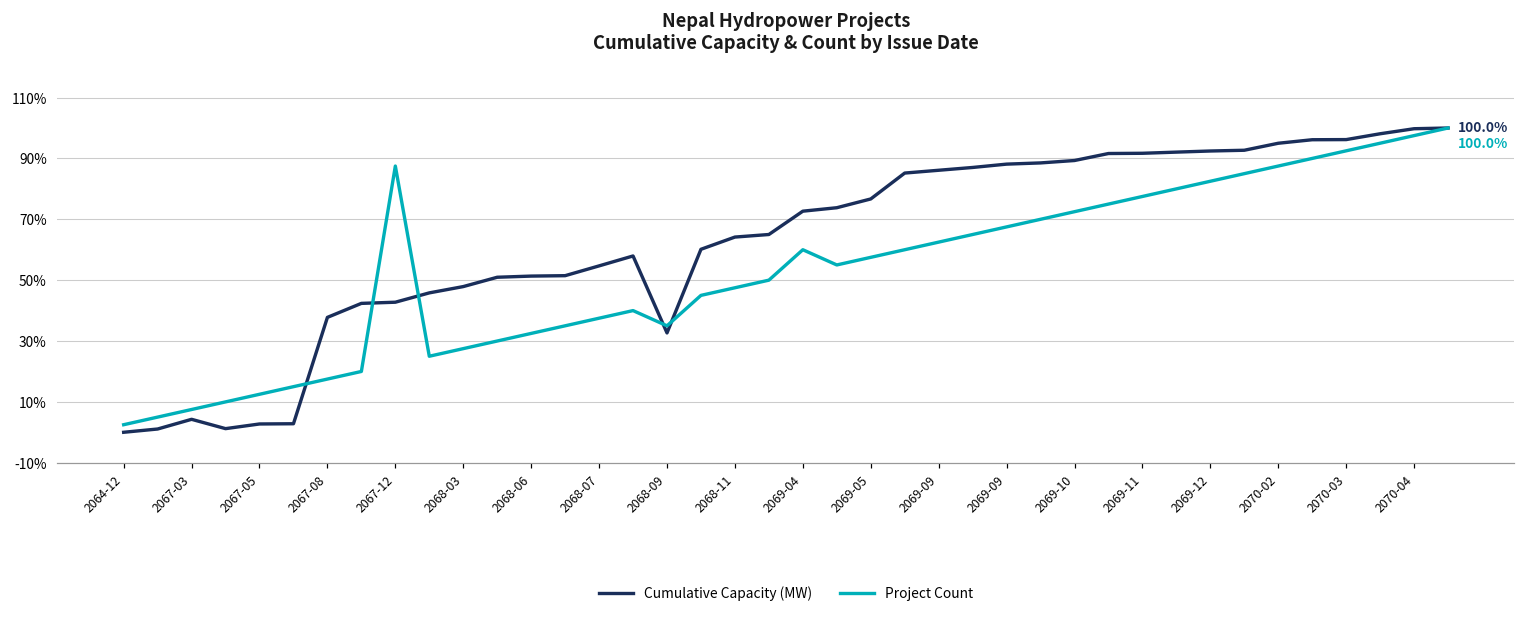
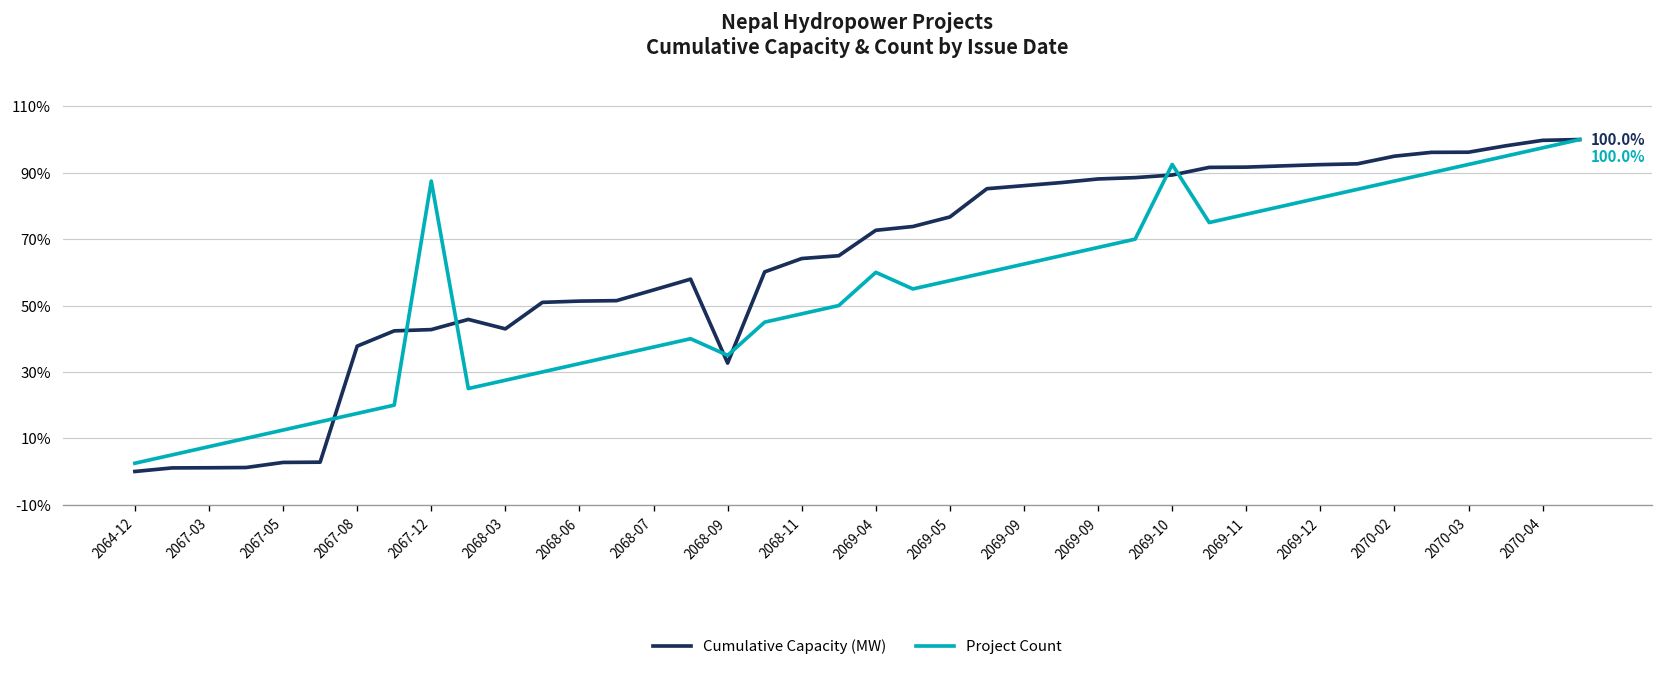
  {
    "Cumulative Capacity (MW)": {
-     "2067-03": "4%",
+     "2067-03": "1%",
      "2067-08": "38%",
      "2067-12": "43%",
-     "2068-03": "48%",
+     "2068-03": "43%",
      "2068-06": "51%",
      "2068-09": "33%",
      "2069-04": "73%",
      "2069-10": "89%"
    },
    "Project Count": {
      "2067-03": "8%",
      "2067-08": "18%",
      "2067-12": "88%",
      "2068-03": "28%",
      "2068-06": "33%",
      "2068-09": "35%",
      "2069-04": "60%",
-     "2069-10": "73%"
+     "2069-10": "93%"
    }
  }
